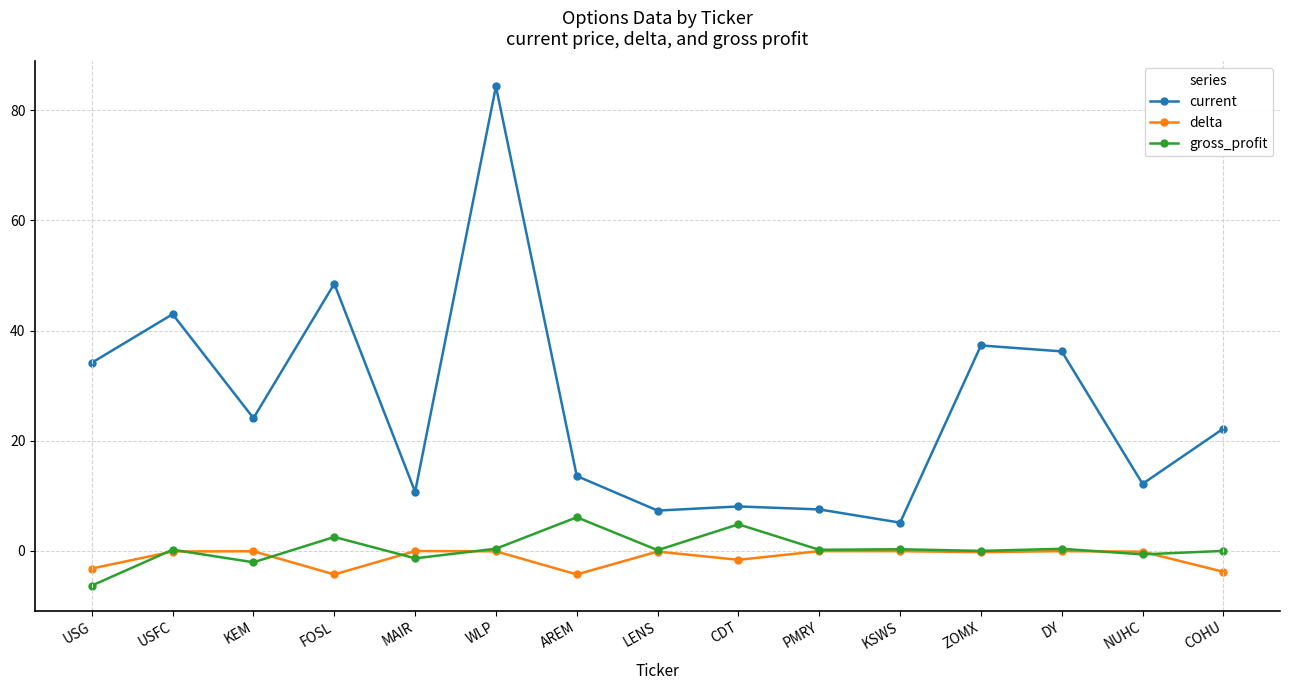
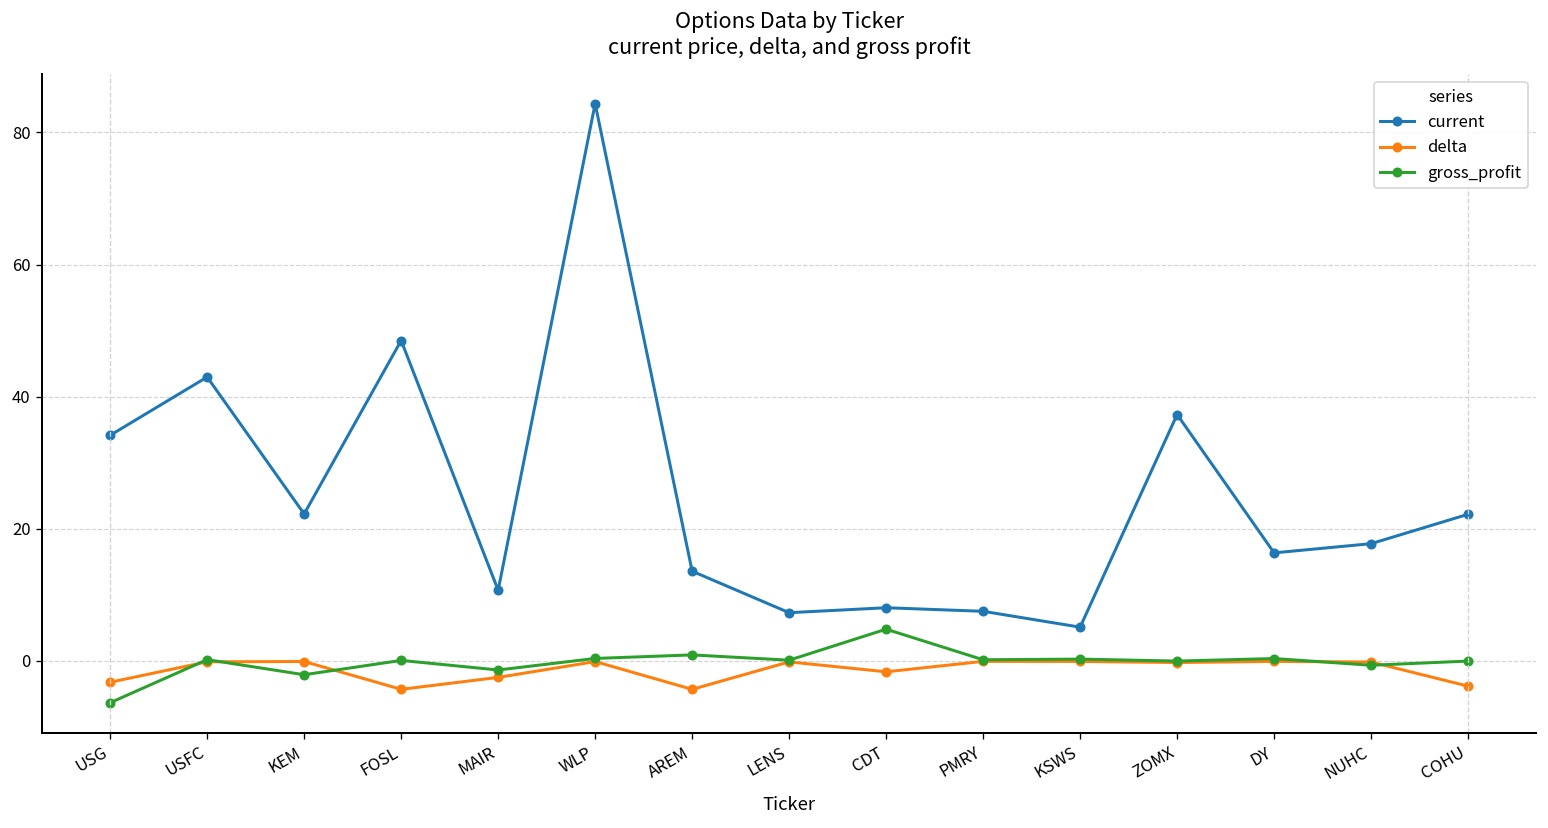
  {
    "current": {
      "USG": 34,
      "USFC": 43,
-     "KEM": 24,
+     "KEM": 22,
      "FOSL": 49,
      "MAIR": 11,
      "WLP": 84,
      "AREM": 14,
      "LENS": 7,
      "CDT": 8,
      "PMRY": 8,
      "KSWS": 5,
      "ZOMX": 37,
-     "DY": 36,
-     "NUHC": 12,
+     "DY": 16,
+     "NUHC": 18,
      "COHU": 22
    },
    "delta": {
      "USG": -3,
      "KEM": 0,
      "FOSL": -4,
-     "MAIR": 0,
+     "MAIR": -3,
      "WLP": 0,
      "AREM": -4,
      "CDT": -2,
      "NUHC": 0,
      "COHU": -4
    },
    "gross_profit": {
      "USG": -6,
      "KEM": -2,
-     "FOSL": 2,
+     "FOSL": 0,
      "MAIR": -1,
      "WLP": 0,
-     "AREM": 6,
+     "AREM": 1,
      "CDT": 5,
      "NUHC": -1,
      "COHU": 0
    }
  }
